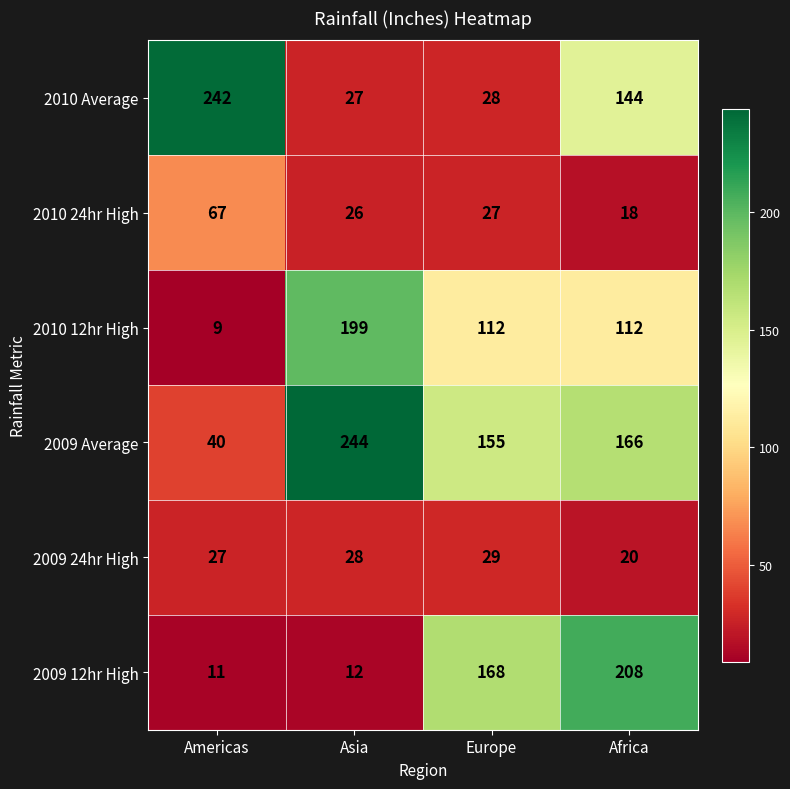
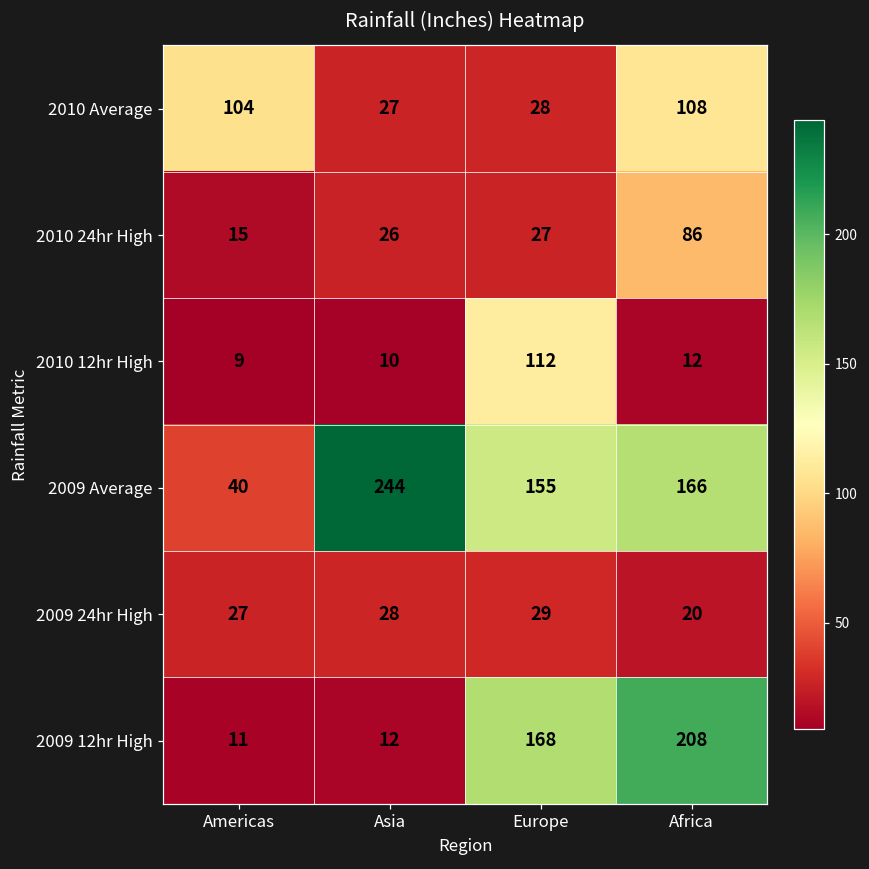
  {
    "2010 Average": {
-     "Americas": 242,
+     "Americas": 104,
      "Asia": 27,
      "Europe": 28,
-     "Africa": 144
+     "Africa": 108
    },
    "2010 24hr High": {
-     "Americas": 67,
+     "Americas": 15,
      "Asia": 26,
      "Europe": 27,
-     "Africa": 18
+     "Africa": 86
    },
    "2010 12hr High": {
      "Americas": 9,
-     "Asia": 199,
+     "Asia": 10,
      "Europe": 112,
-     "Africa": 112
+     "Africa": 12
    },
    "2009 Average": {
      "Americas": 40,
      "Asia": 244,
      "Europe": 155,
      "Africa": 166
    },
    "2009 24hr High": {
      "Americas": 27,
      "Asia": 28,
      "Europe": 29,
      "Africa": 20
    },
    "2009 12hr High": {
      "Americas": 11,
      "Asia": 12,
      "Europe": 168,
      "Africa": 208
    }
  }
